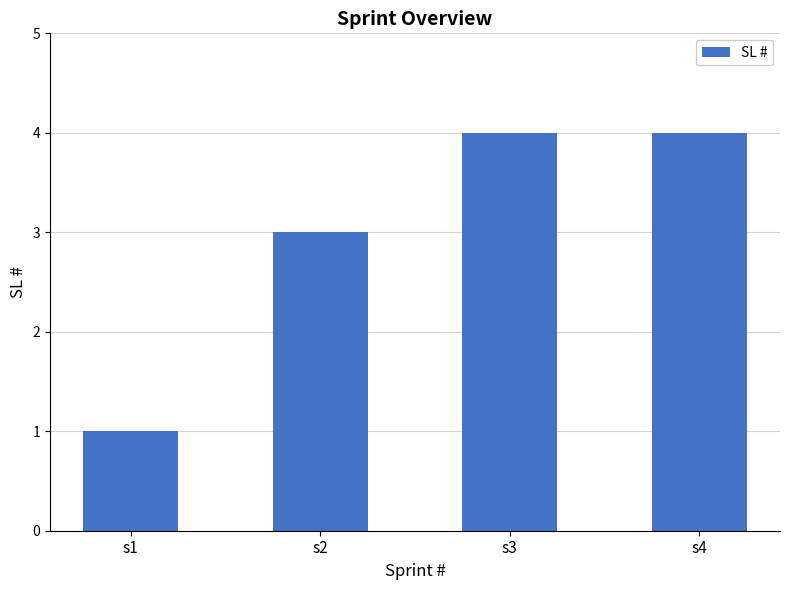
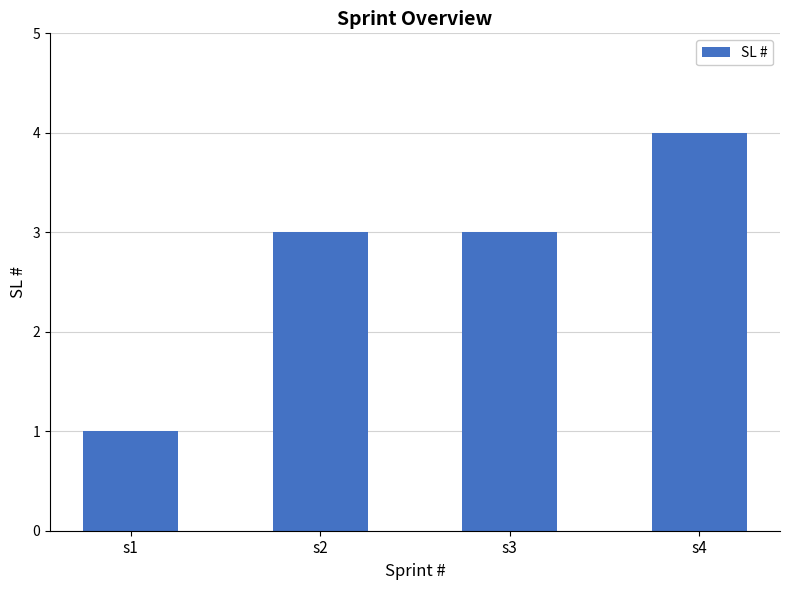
  {
    "s1": 1,
    "s2": 3,
-   "s3": 4,
+   "s3": 3,
    "s4": 4
  }
